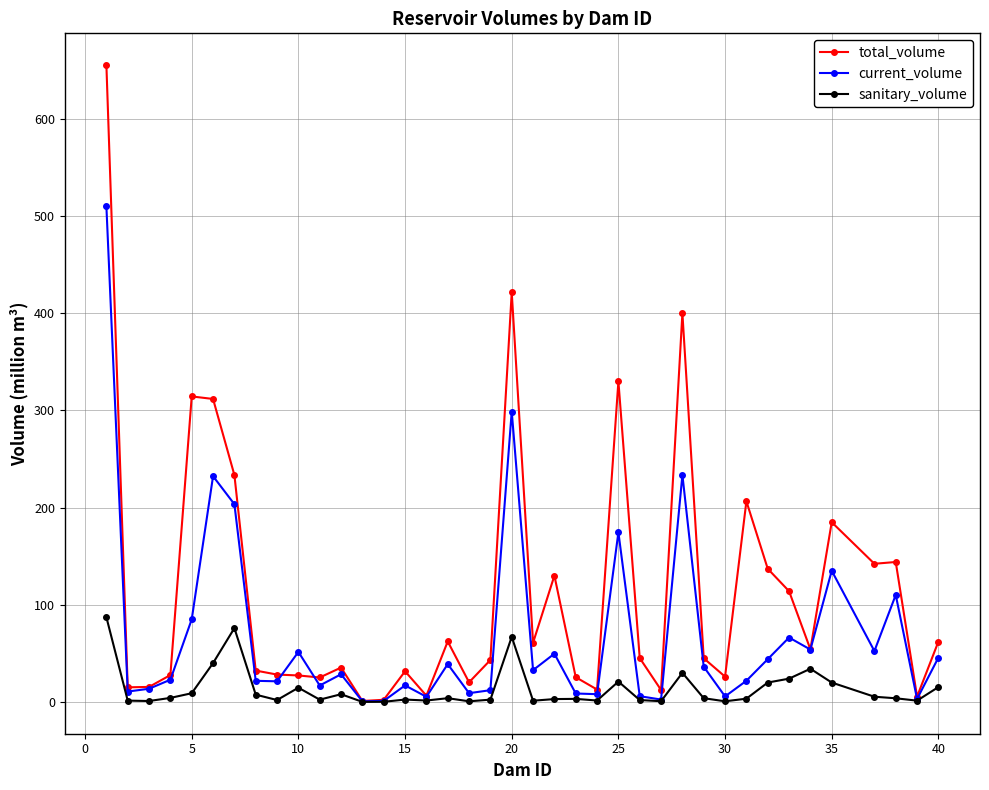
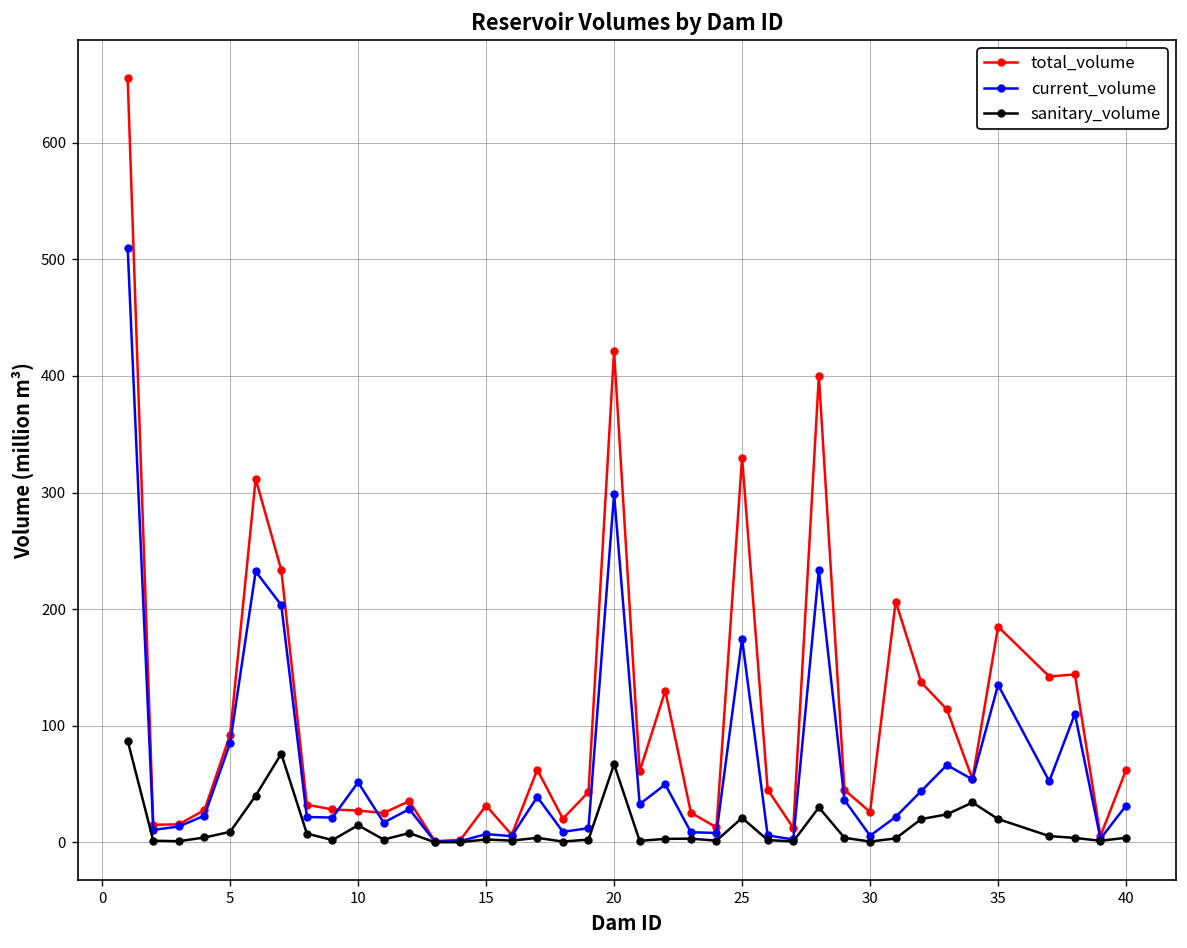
  {
    "total_volume": {
-     "5": 310,
+     "5": 90,
      "10": 30,
      "15": 30,
      "20": 420,
      "25": 330,
      "30": 30,
      "35": 180,
      "40": 60
    },
    "current_volume": {
      "5": 90,
      "10": 50,
-     "15": 20,
+     "15": 10,
      "20": 300,
      "25": 170,
      "30": 10,
      "35": 140,
-     "40": 50
+     "40": 30
    },
    "sanitary_volume": {
      "5": 10,
      "10": 10,
      "15": 0,
      "20": 70,
      "25": 20,
      "30": 0,
      "35": 20,
-     "40": 20
+     "40": 0
    }
  }
